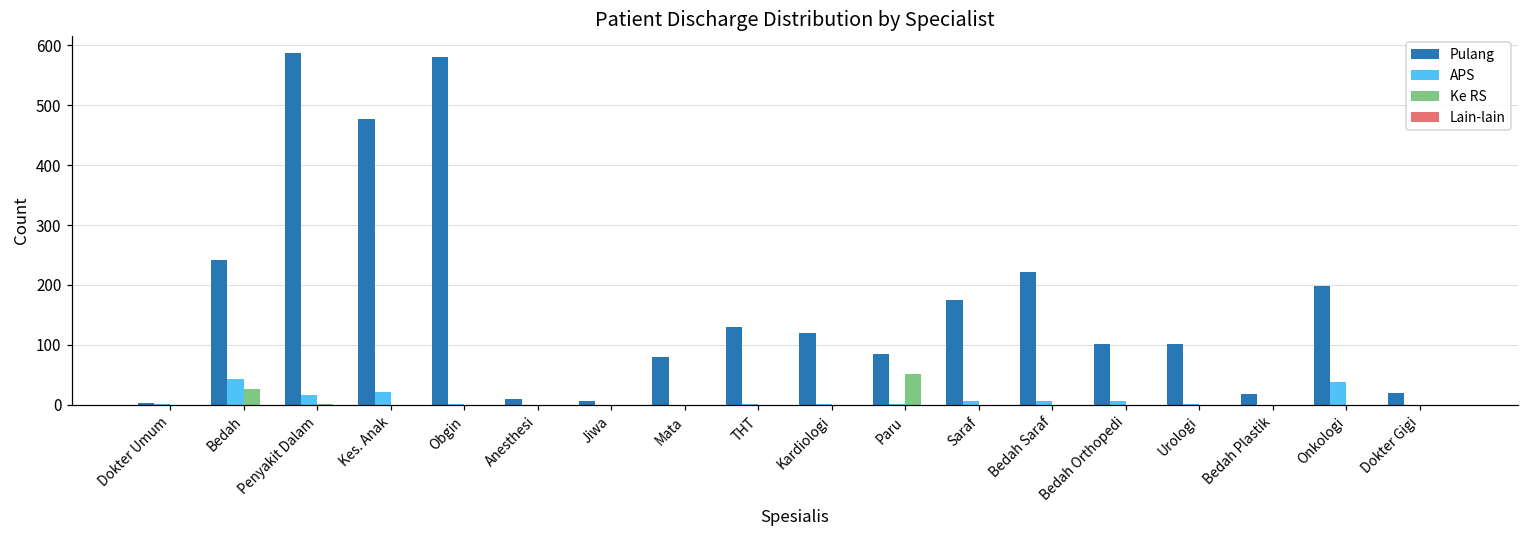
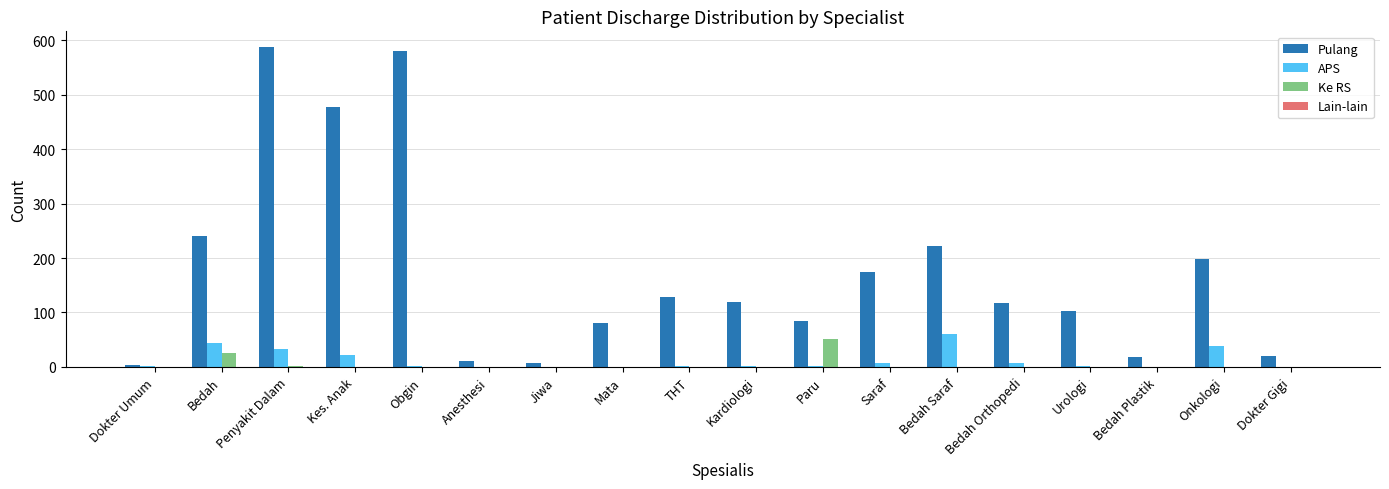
  {
    "Pulang": {
      "Bedah": 240,
      "Penyakit Dalam": 590,
      "Kes. Anak": 480,
      "Obgin": 580,
      "Anesthesi": 10,
      "Jiwa": 10,
      "Mata": 80,
      "THT": 130,
      "Kardiologi": 120,
      "Paru": 80,
      "Saraf": 180,
      "Bedah Saraf": 220,
-     "Bedah Orthopedi": 100,
+     "Bedah Orthopedi": 120,
      "Urologi": 100,
      "Bedah Plastik": 20,
      "Onkologi": 200,
      "Dokter Gigi": 20
    },
    "APS": {
      "Bedah": 40,
-     "Penyakit Dalam": 20,
+     "Penyakit Dalam": 30,
      "Kes. Anak": 20,
      "Anesthesi": 0,
      "Jiwa": 0,
      "Mata": 0,
      "Saraf": 10,
-     "Bedah Saraf": 10,
+     "Bedah Saraf": 60,
      "Bedah Orthopedi": 10,
      "Bedah Plastik": 0,
      "Onkologi": 40,
      "Dokter Gigi": 0
    },
    "Ke RS": {
      "Dokter Umum": 0,
      "Bedah": 30,
      "Kes. Anak": 0,
      "Obgin": 0,
      "Anesthesi": 0,
      "Jiwa": 0,
      "Mata": 0,
      "THT": 0,
      "Kardiologi": 0,
      "Paru": 50,
      "Saraf": 0,
      "Bedah Saraf": 0,
      "Bedah Orthopedi": 0,
      "Urologi": 0,
      "Bedah Plastik": 0,
      "Onkologi": 0,
      "Dokter Gigi": 0
    },
    "Lain-lain": {
      "Dokter Umum": 0,
      "Bedah": 0,
      "Penyakit Dalam": 0,
      "Kes. Anak": 0,
      "Obgin": 0,
      "Anesthesi": 0,
      "Jiwa": 0,
      "Mata": 0,
      "THT": 0,
      "Kardiologi": 0,
      "Paru": 0,
      "Saraf": 0,
      "Bedah Saraf": 0,
      "Bedah Orthopedi": 0,
      "Urologi": 0,
      "Bedah Plastik": 0,
      "Onkologi": 0,
      "Dokter Gigi": 0
    }
  }
